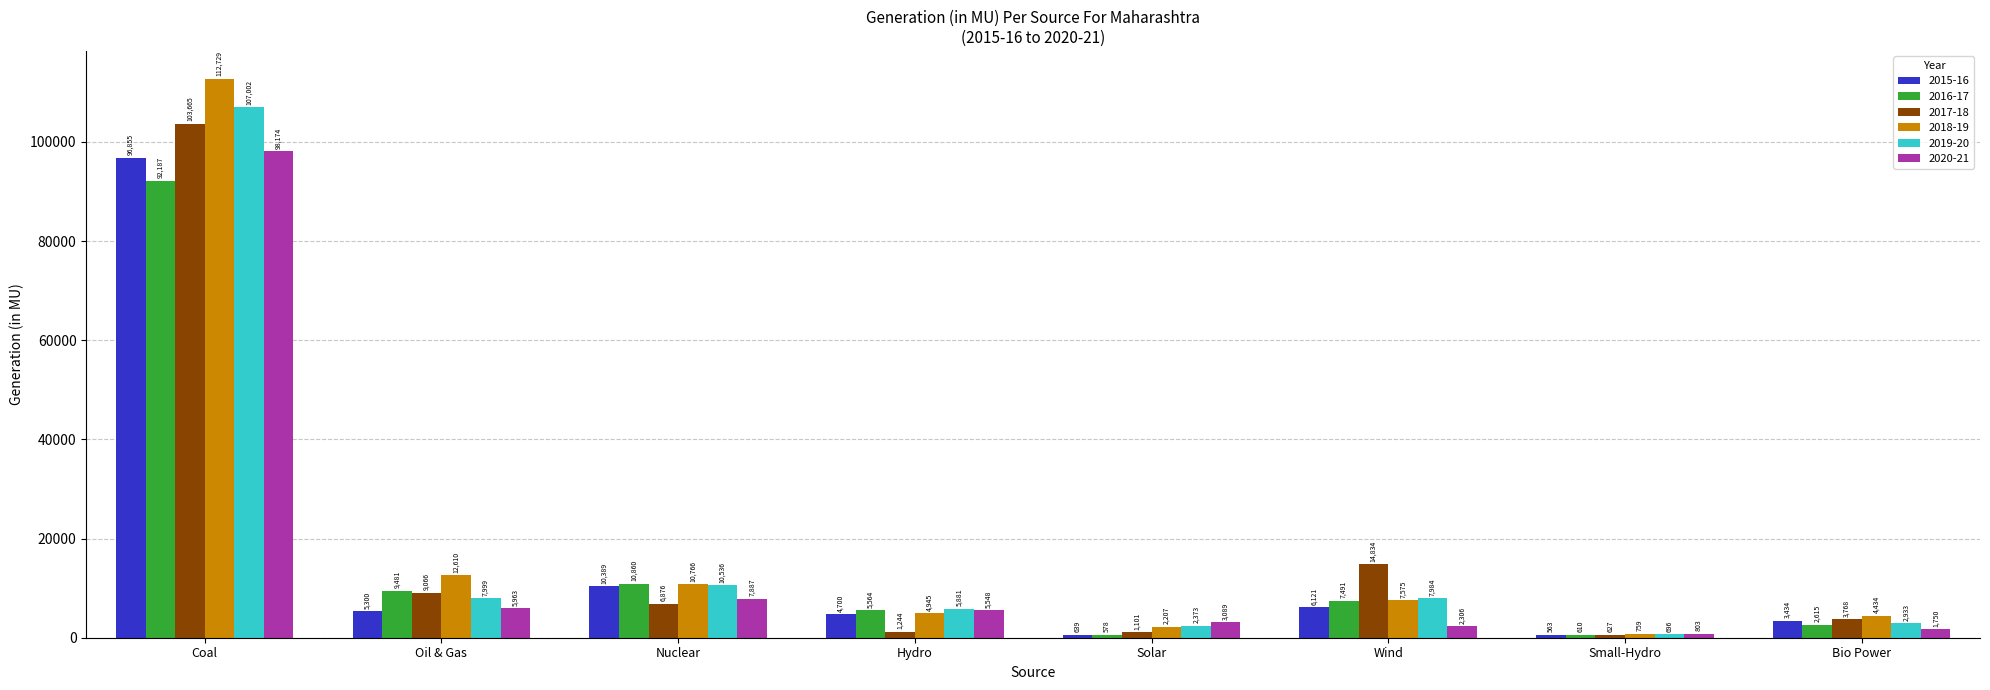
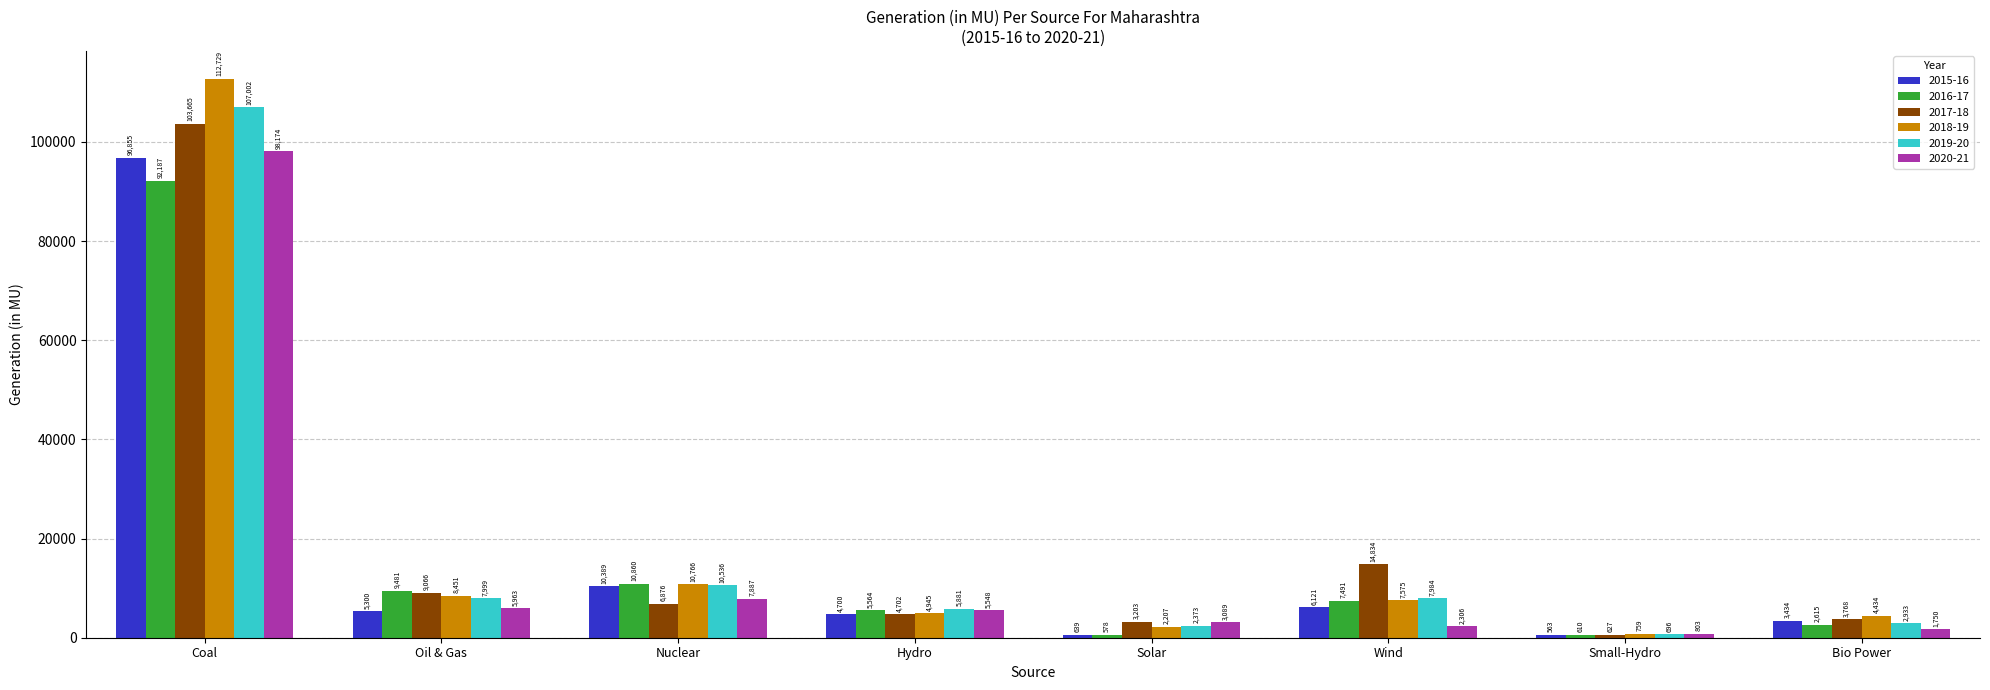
  {
    "2015-16": {
      "Coal": "96,855",
      "Oil & Gas": "5,300",
      "Nuclear": "10,389",
      "Hydro": "4,700",
      "Solar": "639",
      "Wind": "6,121",
      "Small-Hydro": "563",
      "Bio Power": "3,434"
    },
    "2016-17": {
      "Coal": "92,187",
      "Oil & Gas": "9,481",
      "Nuclear": "10,860",
      "Hydro": "5,564",
      "Solar": "578",
      "Wind": "7,491",
      "Small-Hydro": "610",
      "Bio Power": "2,615"
    },
    "2017-18": {
      "Coal": "103,665",
      "Oil & Gas": "9,066",
      "Nuclear": "6,876",
-     "Hydro": "1,244",
-     "Solar": "1,101",
+     "Hydro": "4,702",
+     "Solar": "3,203",
      "Wind": "14,834",
      "Small-Hydro": "627",
      "Bio Power": "3,768"
    },
    "2018-19": {
      "Coal": "112,729",
-     "Oil & Gas": "12,610",
+     "Oil & Gas": "8,451",
      "Nuclear": "10,766",
      "Hydro": "4,945",
      "Solar": "2,207",
      "Wind": "7,575",
      "Small-Hydro": "759",
      "Bio Power": "4,434"
    },
    "2019-20": {
      "Coal": "107,002",
      "Oil & Gas": "7,999",
      "Nuclear": "10,536",
      "Hydro": "5,881",
      "Solar": "2,373",
      "Wind": "7,984",
      "Small-Hydro": "696",
      "Bio Power": "2,933"
    },
    "2020-21": {
      "Coal": "98,174",
      "Oil & Gas": "5,963",
      "Nuclear": "7,887",
      "Hydro": "5,548",
      "Solar": "3,089",
      "Wind": "2,306",
      "Small-Hydro": "803",
      "Bio Power": "1,750"
    }
  }
